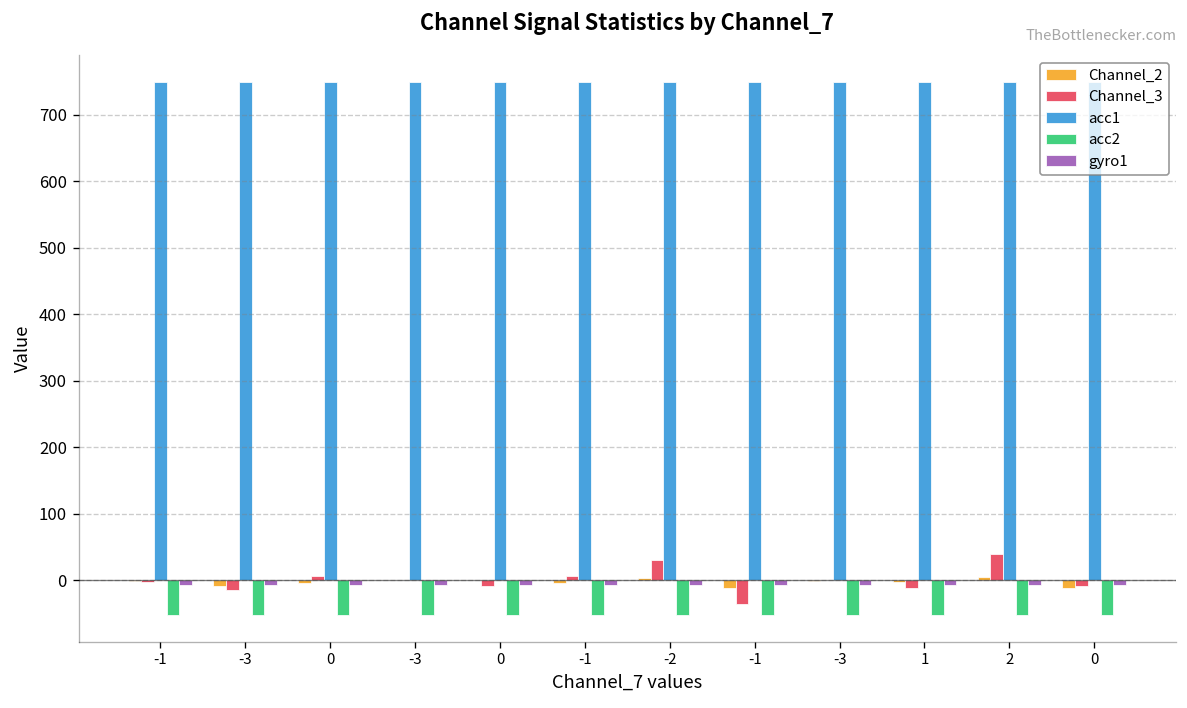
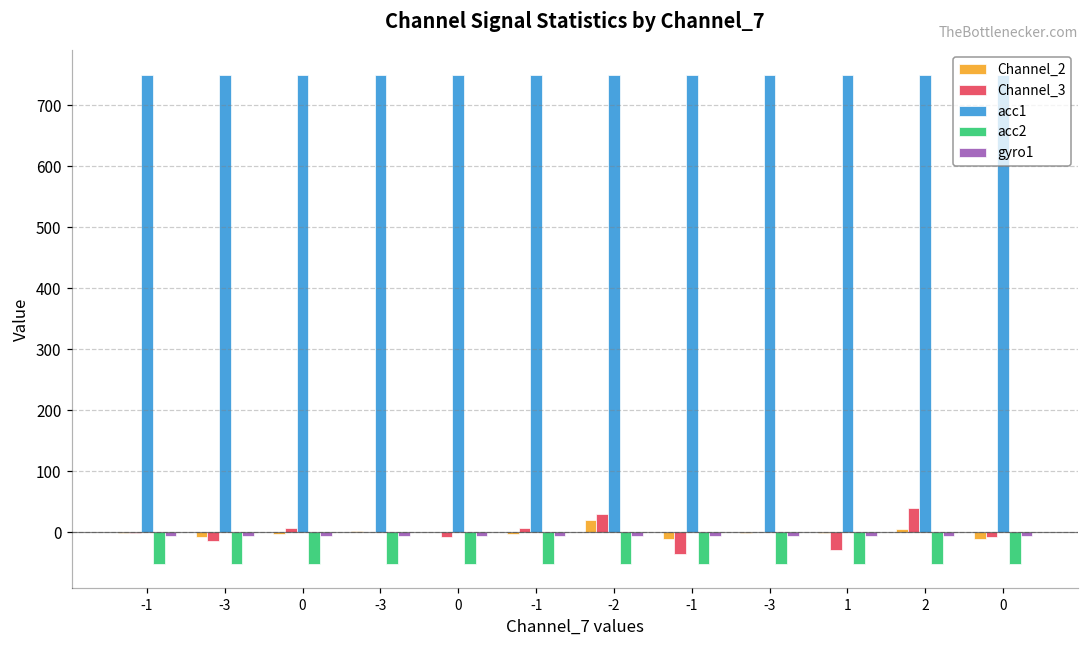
  {
    "Channel_2": {
-     "-2": 0,
+     "-2": 20,
      "2": 10
    },
    "Channel_3": {
      "-2": 30,
-     "1": -10,
+     "1": -30,
      "2": 40
    },
    "acc1": {
      "-2": 750,
      "1": 750,
      "2": 750
    },
    "acc2": {
      "-2": -50,
      "1": -50,
      "2": -50
    },
    "gyro1": {
      "-2": -10,
      "1": -10,
      "2": -10
    }
  }
